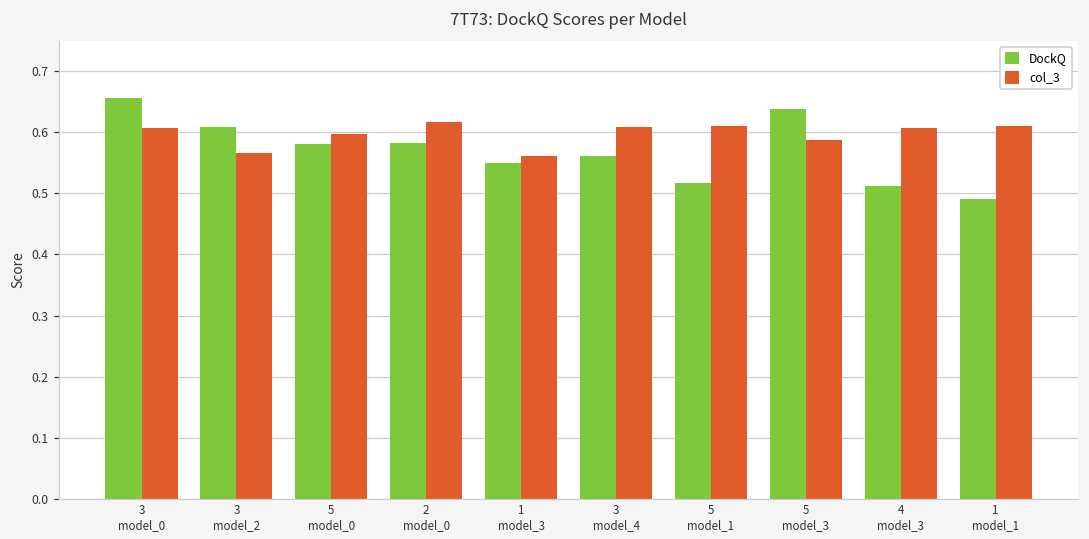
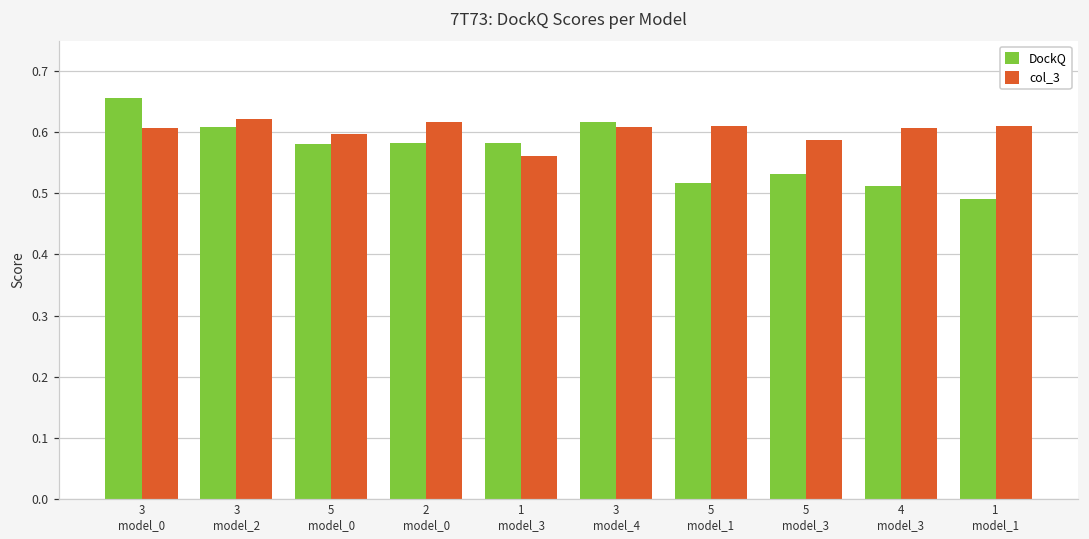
  {
    "DockQ": {
      "3 model_0": 0.66,
      "3 model_2": 0.61,
      "5 model_0": 0.58,
      "2 model_0": 0.58,
-     "1 model_3": 0.55,
-     "3 model_4": 0.56,
+     "1 model_3": 0.58,
+     "3 model_4": 0.62,
      "5 model_1": 0.52,
-     "5 model_3": 0.64,
+     "5 model_3": 0.53,
      "4 model_3": 0.51,
      "1 model_1": 0.49
    },
    "col_3": {
      "3 model_0": 0.61,
-     "3 model_2": 0.57,
+     "3 model_2": 0.62,
      "5 model_0": 0.60,
      "2 model_0": 0.62,
      "1 model_3": 0.56,
      "3 model_4": 0.61,
      "5 model_1": 0.61,
      "5 model_3": 0.59,
      "4 model_3": 0.61,
      "1 model_1": 0.61
    }
  }
